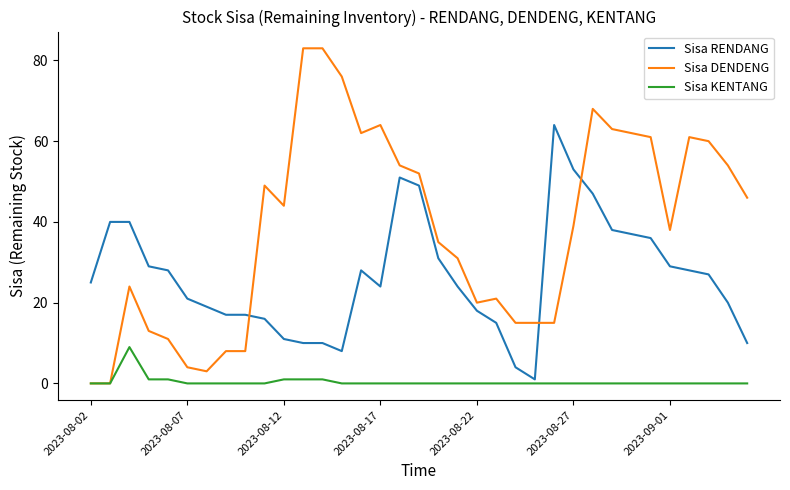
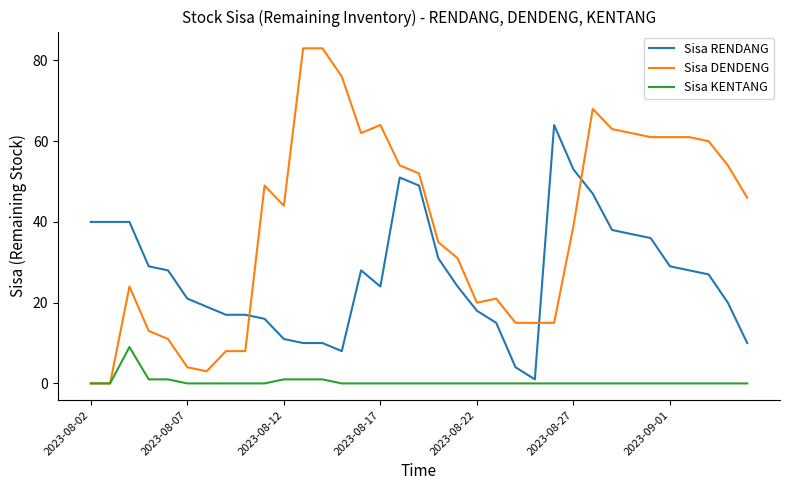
  {
    "Sisa RENDANG": {
-     "2023-08-02": 25,
+     "2023-08-02": 40,
      "2023-08-07": 21,
      "2023-08-12": 11,
      "2023-08-17": 24,
      "2023-08-22": 18,
      "2023-08-27": 53,
      "2023-09-01": 29
    },
    "Sisa DENDENG": {
      "2023-08-07": 4,
      "2023-08-12": 44,
      "2023-08-17": 64,
      "2023-08-22": 20,
      "2023-08-27": 39,
-     "2023-09-01": 38
+     "2023-09-01": 61
    },
    "Sisa KENTANG": {
      "2023-08-07": 0,
      "2023-08-12": 1,
      "2023-08-17": 0,
      "2023-08-22": 0,
      "2023-08-27": 0,
      "2023-09-01": 0
    }
  }
